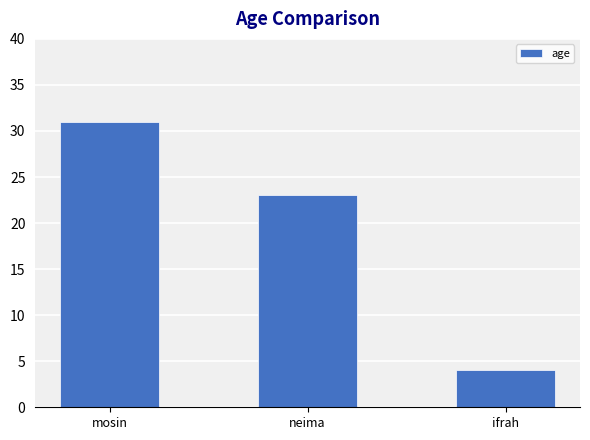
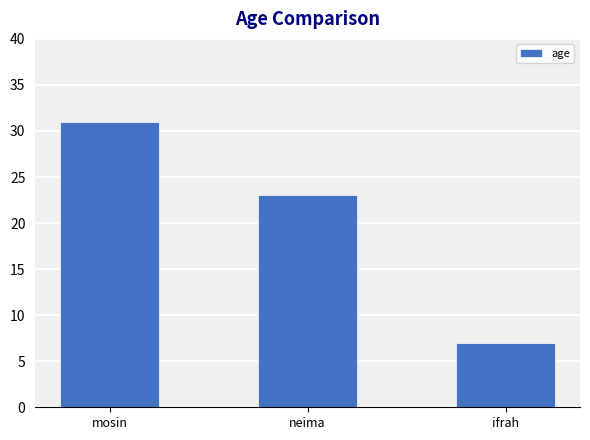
  {
    "mosin": 31,
    "neima": 23,
-   "ifrah": 4
+   "ifrah": 7
  }
